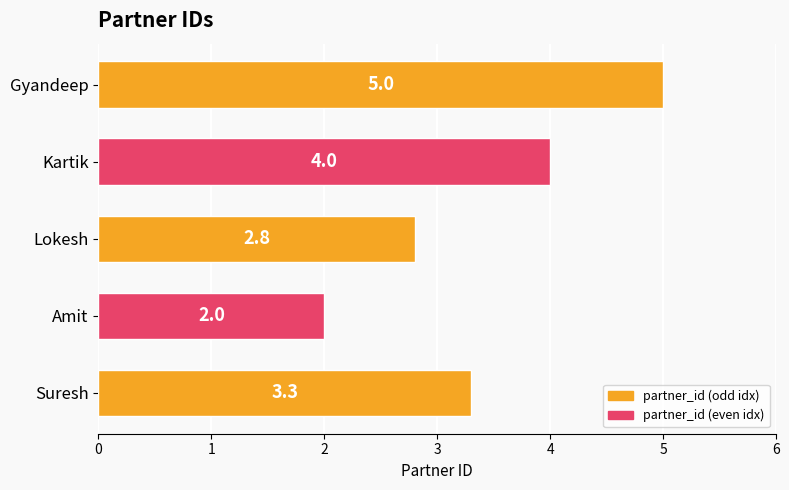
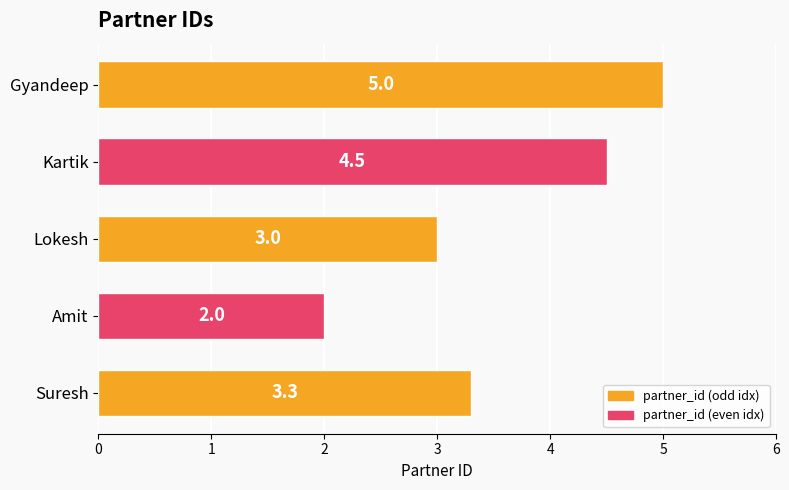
  {
    "Gyandeep": 5.0,
-   "Kartik": 4.0,
-   "Lokesh": 2.8,
+   "Kartik": 4.5,
+   "Lokesh": 3.0,
    "Amit": 2.0,
    "Suresh": 3.3
  }
